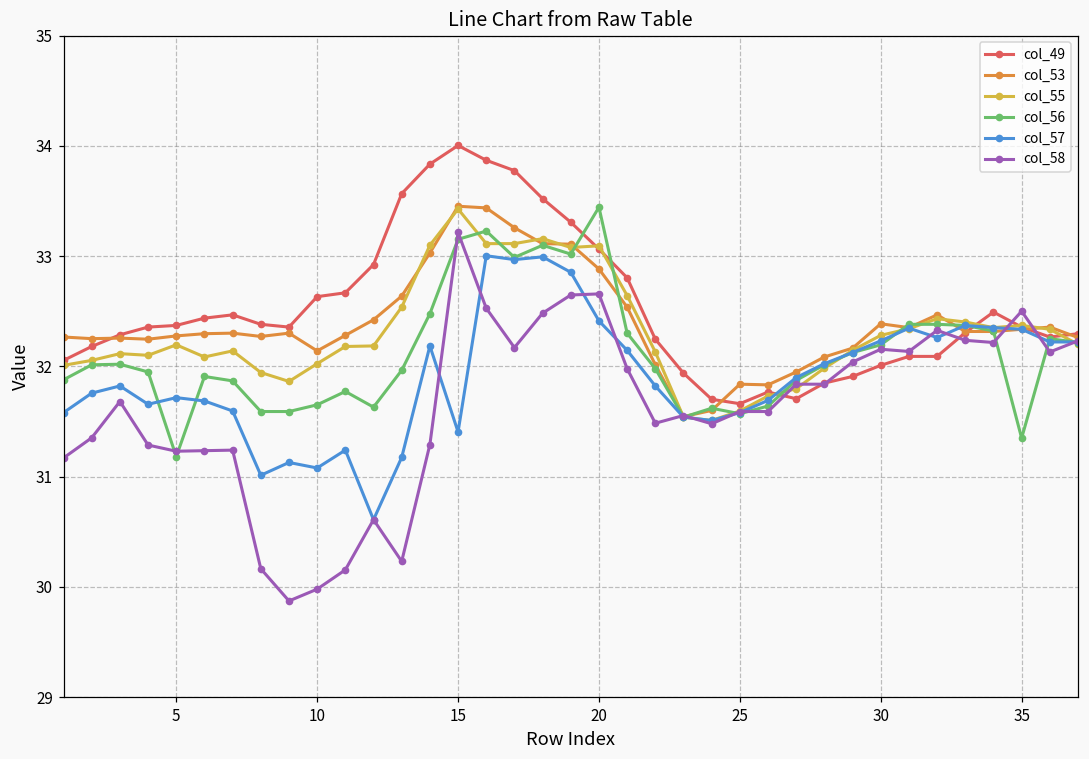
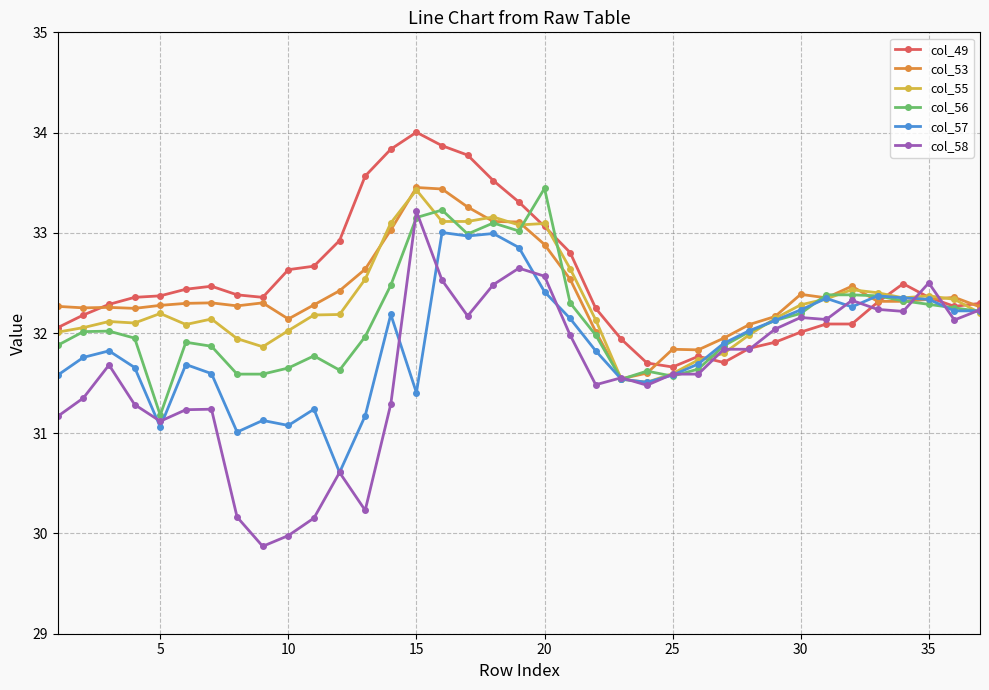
  {
    "col_56": {
      "5": 31.18,
      "10": 31.65,
      "15": 33.15,
      "20": 33.44,
      "30": 32.20,
-     "35": 31.35
+     "35": 32.29
    },
    "col_57": {
-     "5": 31.72,
+     "5": 31.06,
      "10": 31.08,
      "15": 31.41,
      "20": 32.41,
      "30": 32.23
    },
    "col_58": {
-     "5": 31.23,
+     "5": 31.12,
      "10": 29.98,
      "15": 33.21,
-     "20": 32.66,
+     "20": 32.57,
      "30": 32.16,
      "35": 32.50
    }
  }
